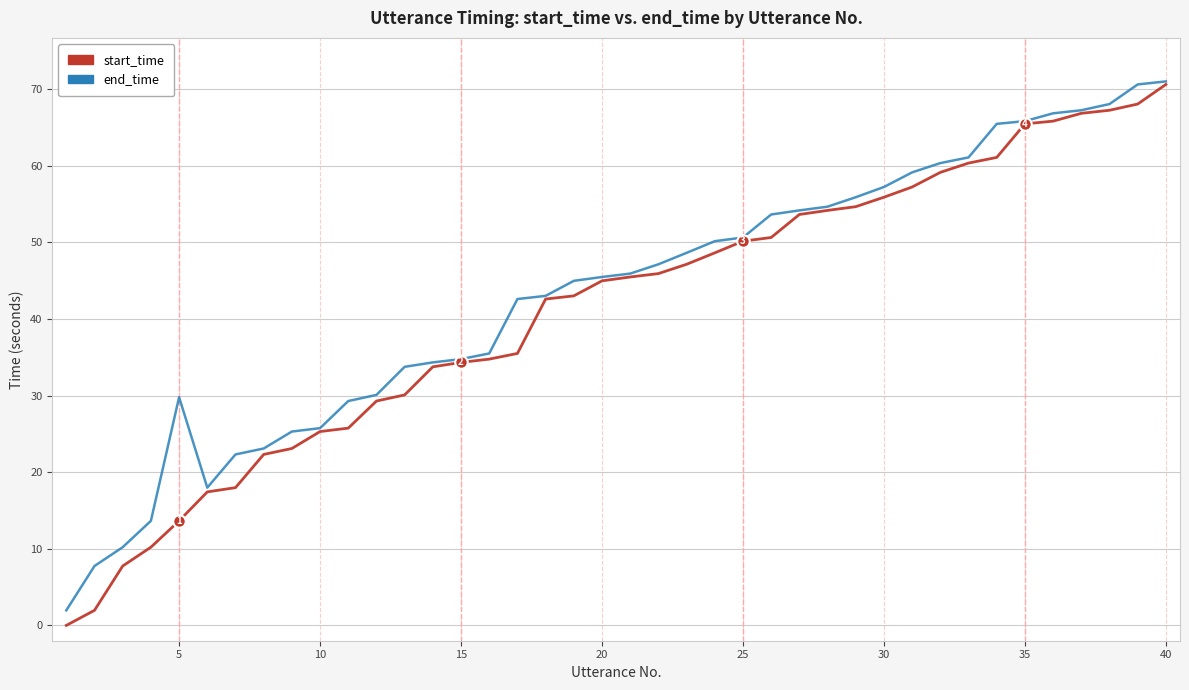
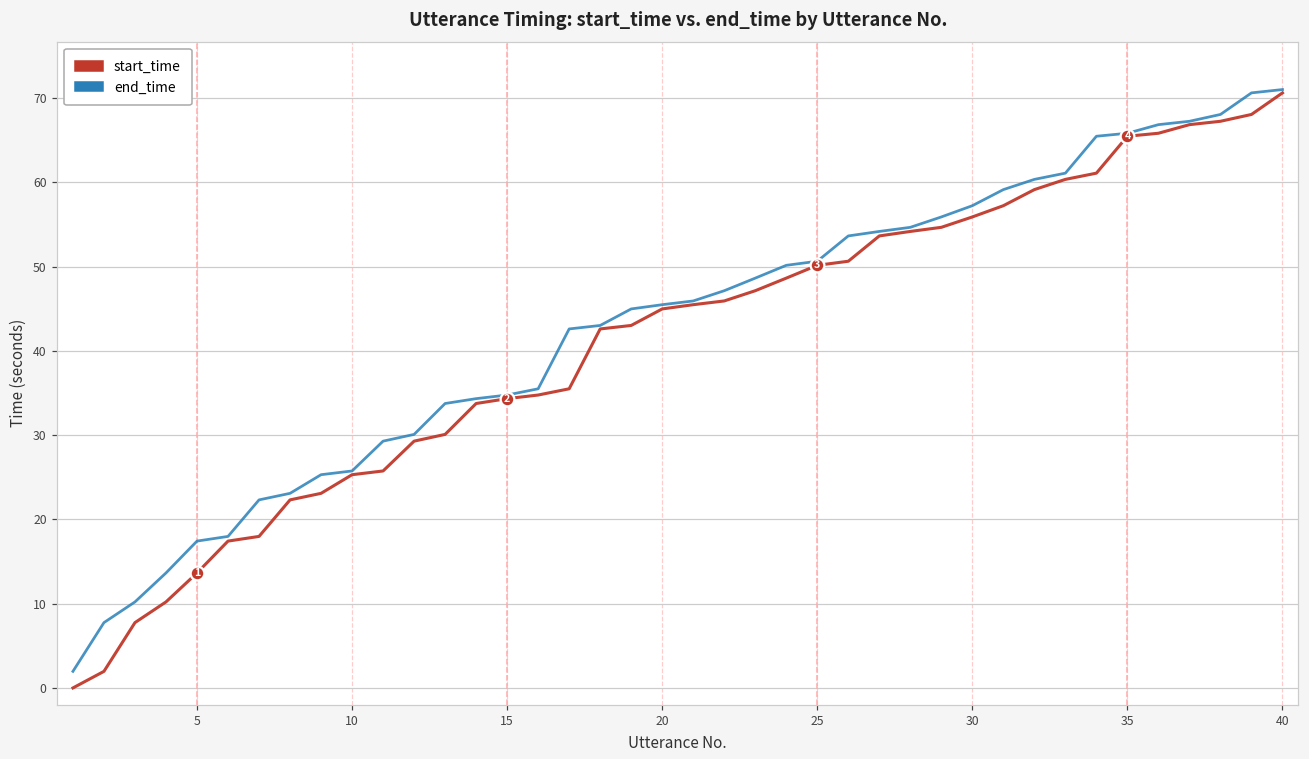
  {
    "end_time": {
-     "5": 30,
+     "5": 17,
      "10": 26,
      "20": 45,
      "30": 57,
      "40": 71
    }
  }
